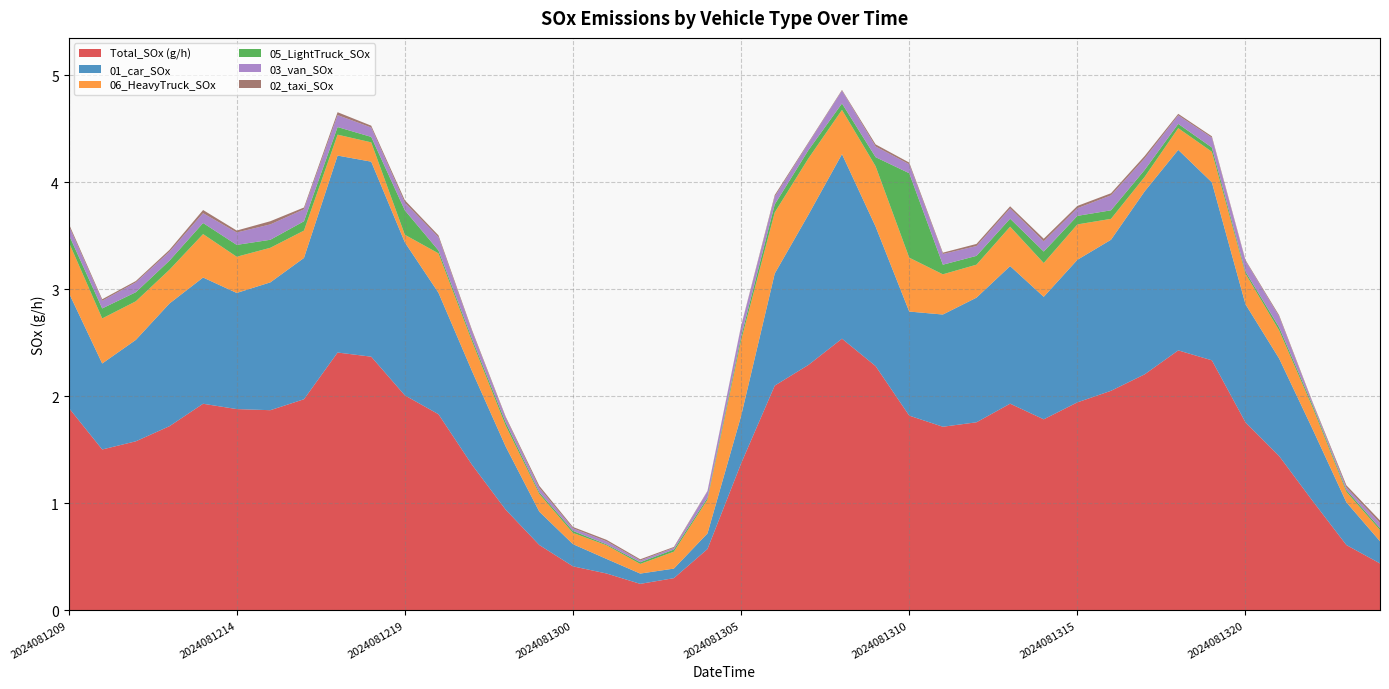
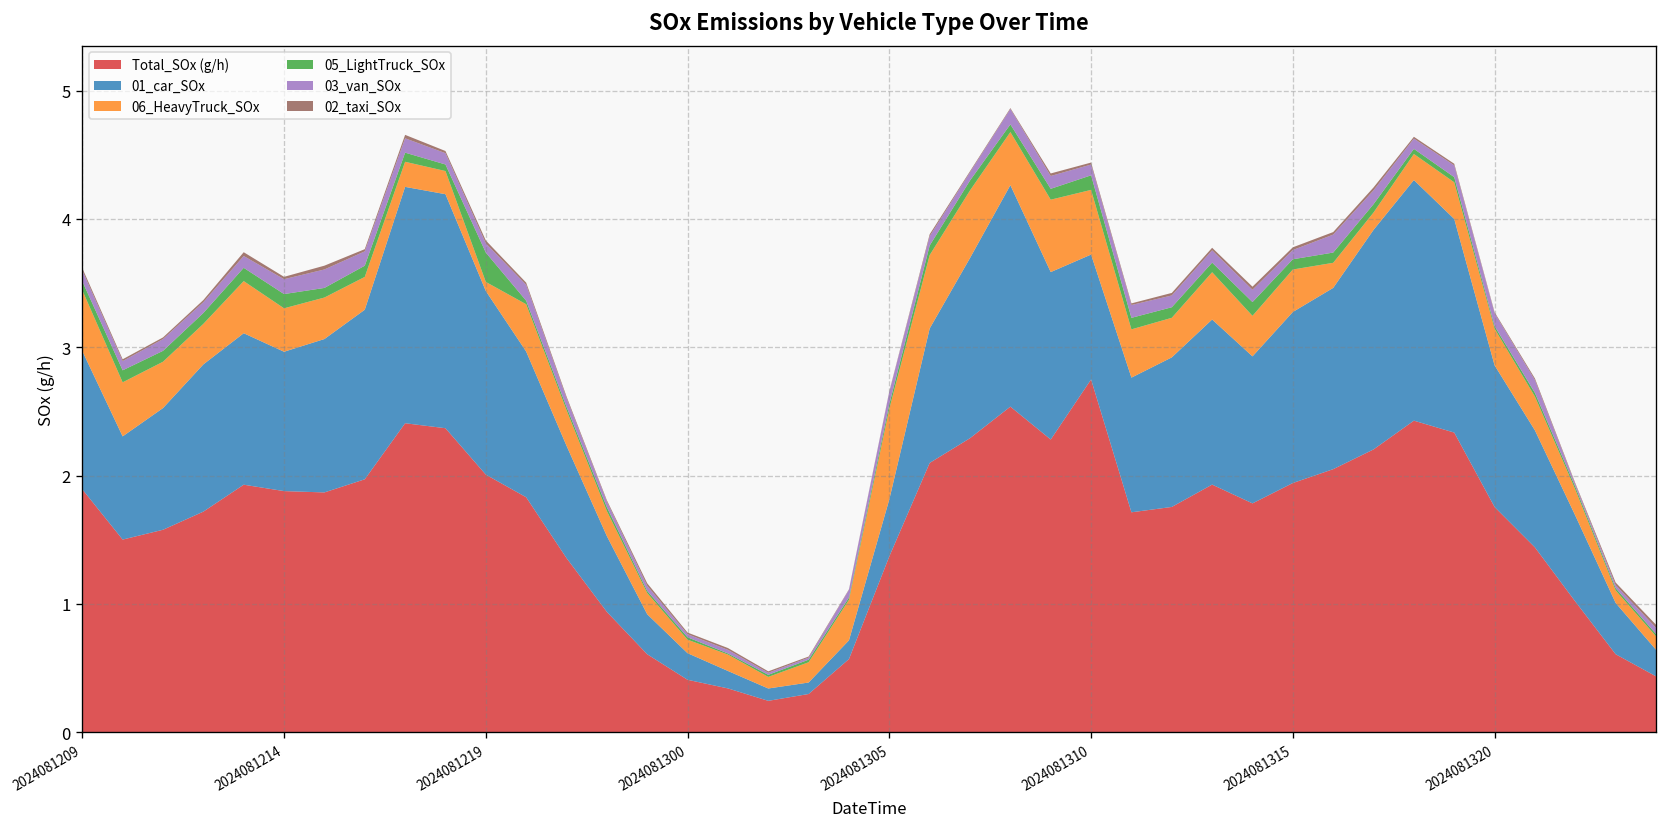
  {
    "Total_SOx (g/h)": {
      "2024081209": 1.89,
      "2024081214": 1.88,
      "2024081219": 2.01,
      "2024081300": 0.41,
      "2024081305": 1.37,
-     "2024081310": 1.82,
+     "2024081310": 2.75,
      "2024081315": 1.94,
      "2024081320": 1.76
    },
    "01_car_SOx": {
      "2024081209": 1.08,
      "2024081214": 1.09,
      "2024081219": 1.43,
      "2024081300": 0.21,
      "2024081305": 0.44,
      "2024081310": 0.97,
      "2024081315": 1.33,
      "2024081320": 1.10
    },
    "06_HeavyTruck_SOx": {
      "2024081209": 0.47,
      "2024081214": 0.34,
      "2024081219": 0.07,
      "2024081305": 0.71,
      "2024081310": 0.50,
      "2024081315": 0.33
    },
    "05_LightTruck_SOx": {
      "2024081209": 0.07,
      "2024081214": 0.11,
      "2024081219": 0.23,
      "2024081305": 0.03,
-     "2024081310": 0.79,
+     "2024081310": 0.11,
      "2024081315": 0.08
    }
  }
